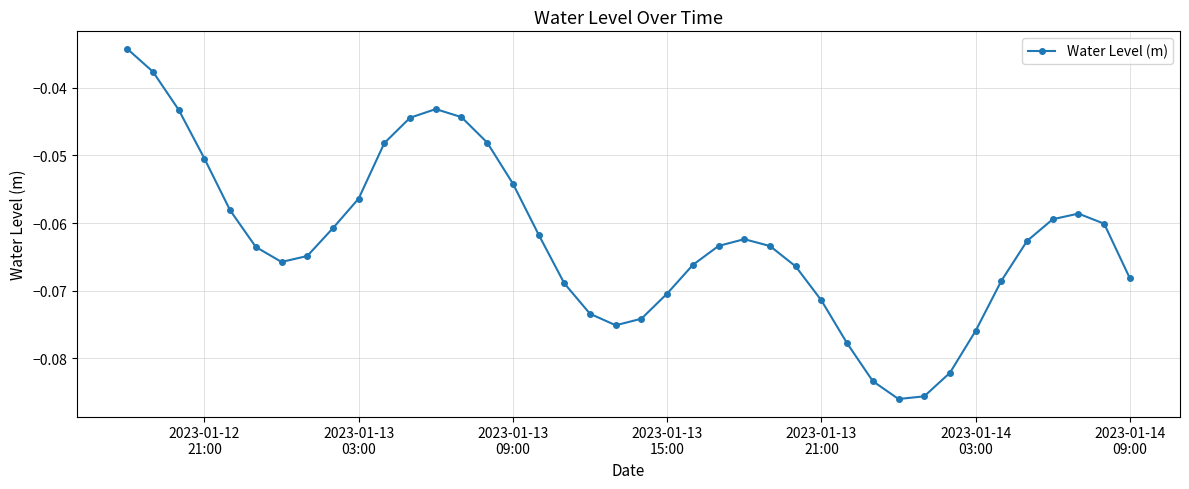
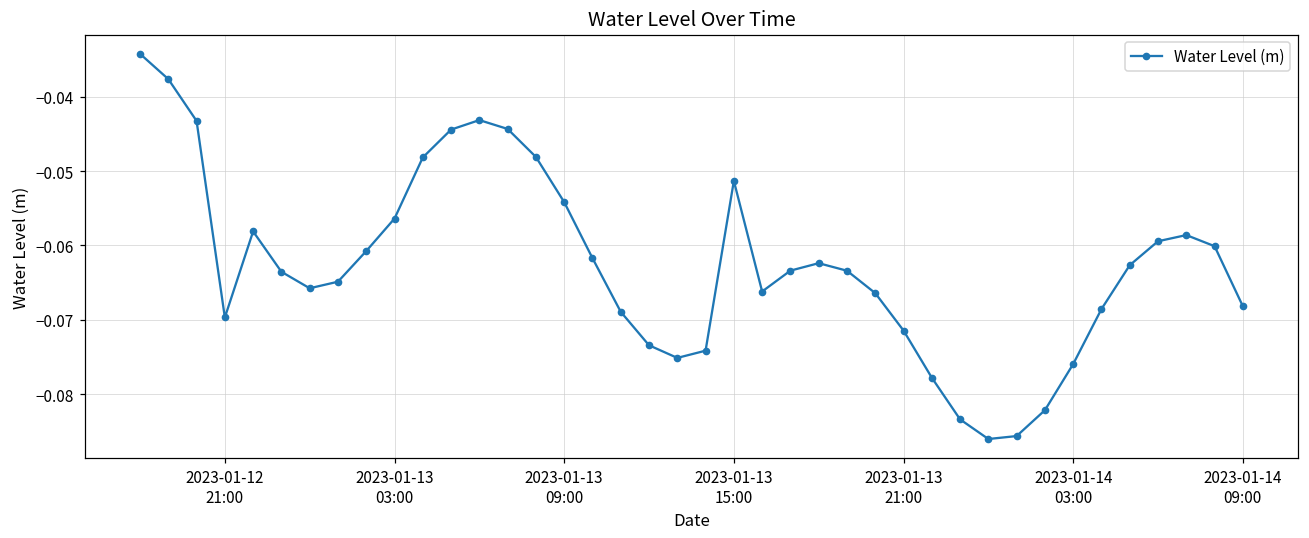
  {
-   "2023-01-12 21:00": -0.050,
+   "2023-01-12 21:00": -0.070,
    "2023-01-13 03:00": -0.056,
    "2023-01-13 09:00": -0.054,
-   "2023-01-13 15:00": -0.070,
+   "2023-01-13 15:00": -0.051,
    "2023-01-13 21:00": -0.071,
    "2023-01-14 03:00": -0.076,
    "2023-01-14 09:00": -0.068
  }
